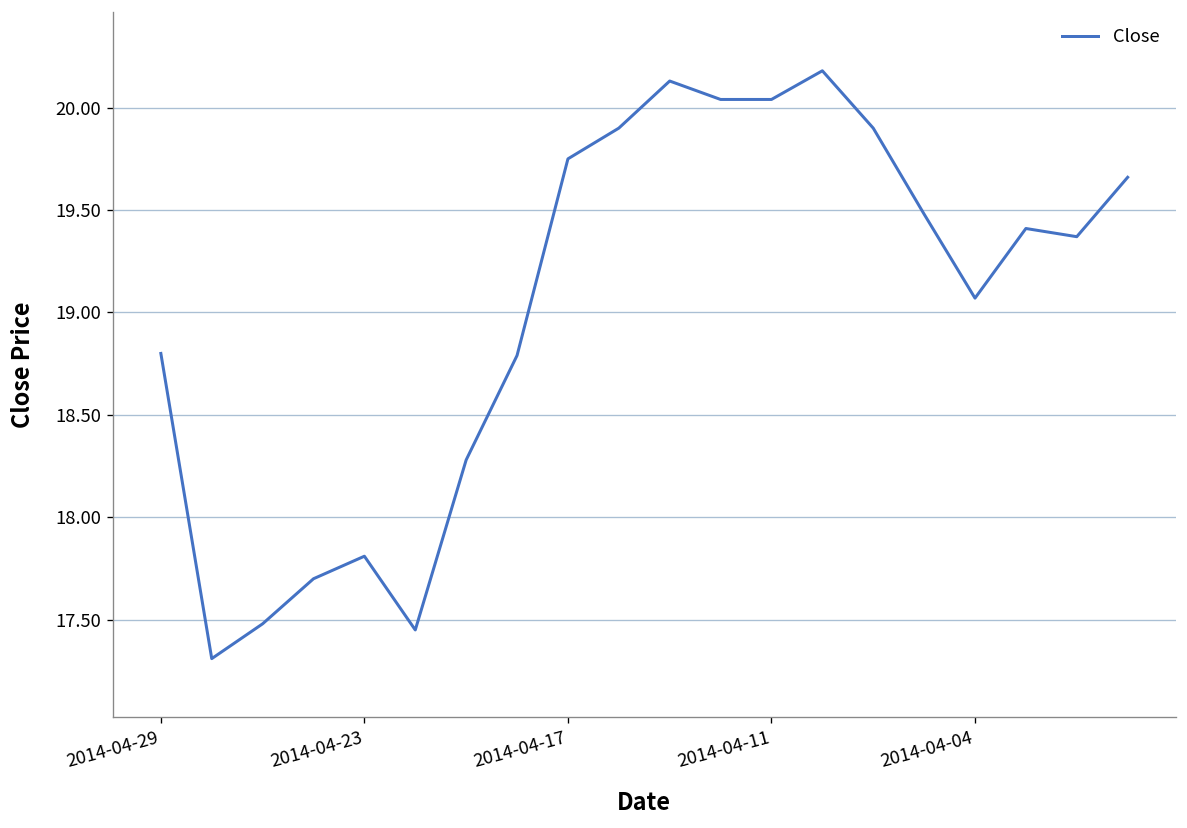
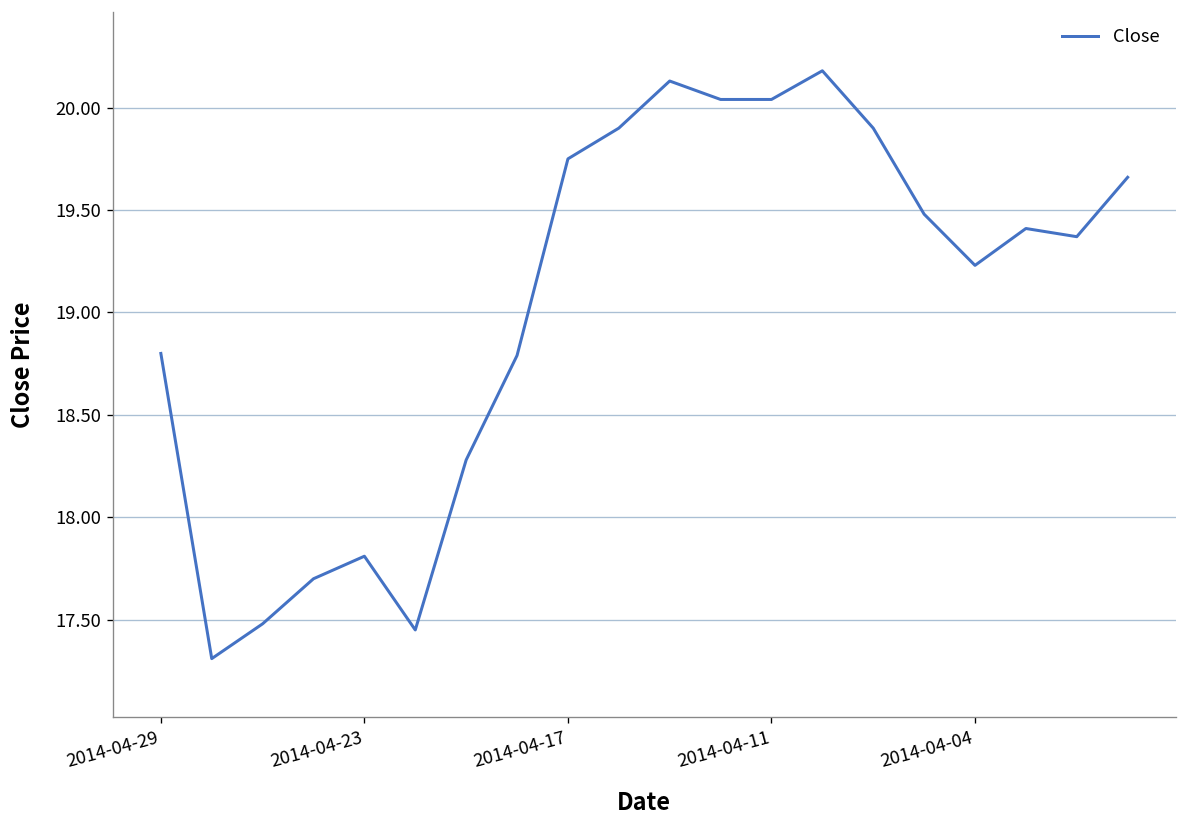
  {
    "2014-04-29": 18.80,
    "2014-04-23": 17.81,
    "2014-04-17": 19.75,
    "2014-04-11": 20.04,
-   "2014-04-04": 19.07
+   "2014-04-04": 19.23
  }
